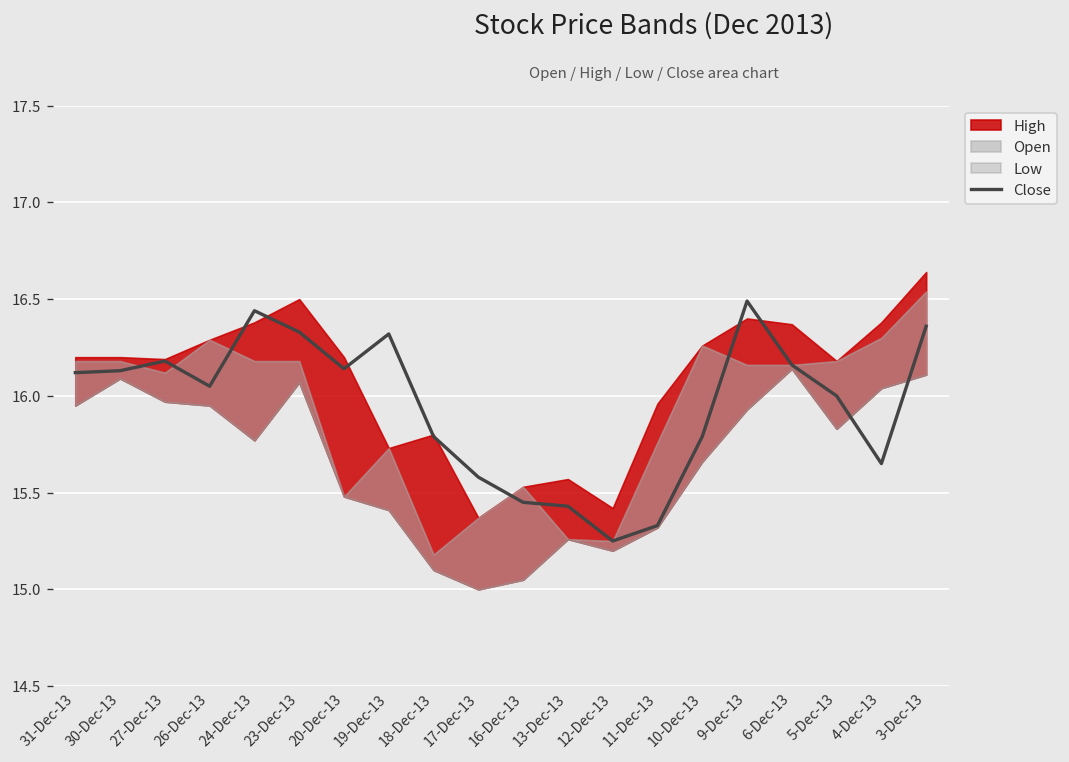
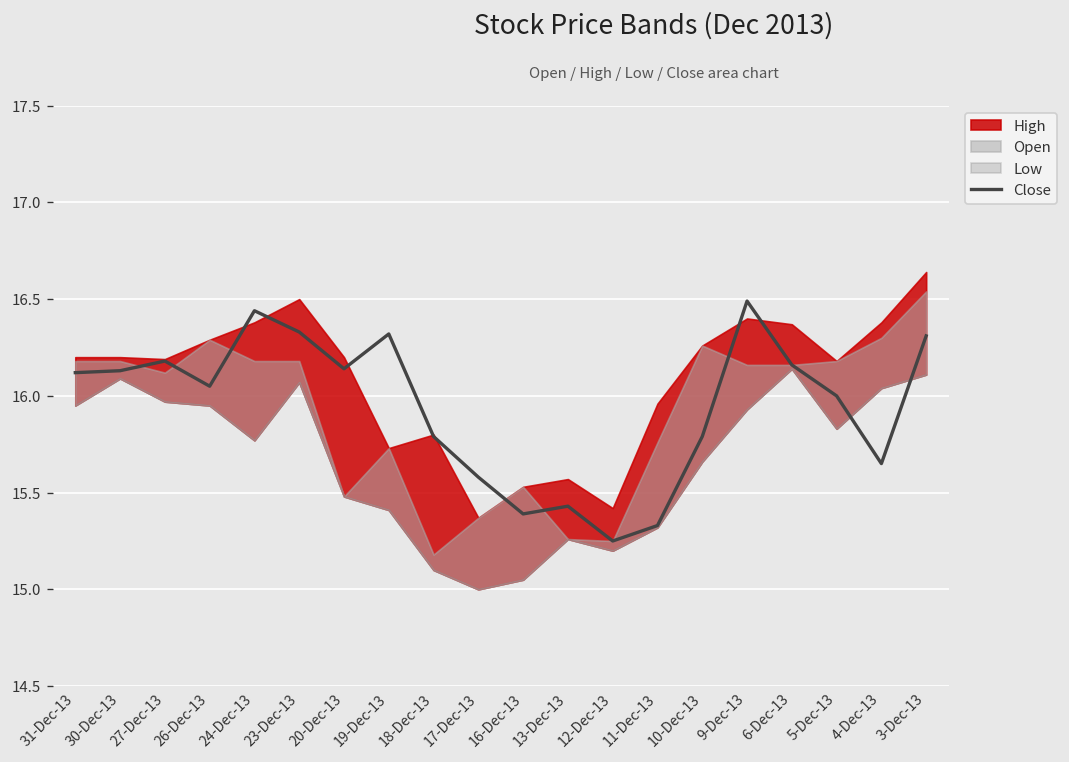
  {
    "Close": {
      "31-Dec-13": 16.12,
      "30-Dec-13": 16.13,
      "26-Dec-13": 16.05,
      "24-Dec-13": 16.44,
      "23-Dec-13": 16.33,
      "20-Dec-13": 16.14,
      "19-Dec-13": 16.32,
      "17-Dec-13": 15.58,
-     "16-Dec-13": 15.45,
+     "16-Dec-13": 15.39,
      "13-Dec-13": 15.43,
      "10-Dec-13": 15.79,
      "9-Dec-13": 16.49,
      "5-Dec-13": 16.00,
      "4-Dec-13": 15.65,
-     "3-Dec-13": 16.36
+     "3-Dec-13": 16.31
    }
  }
